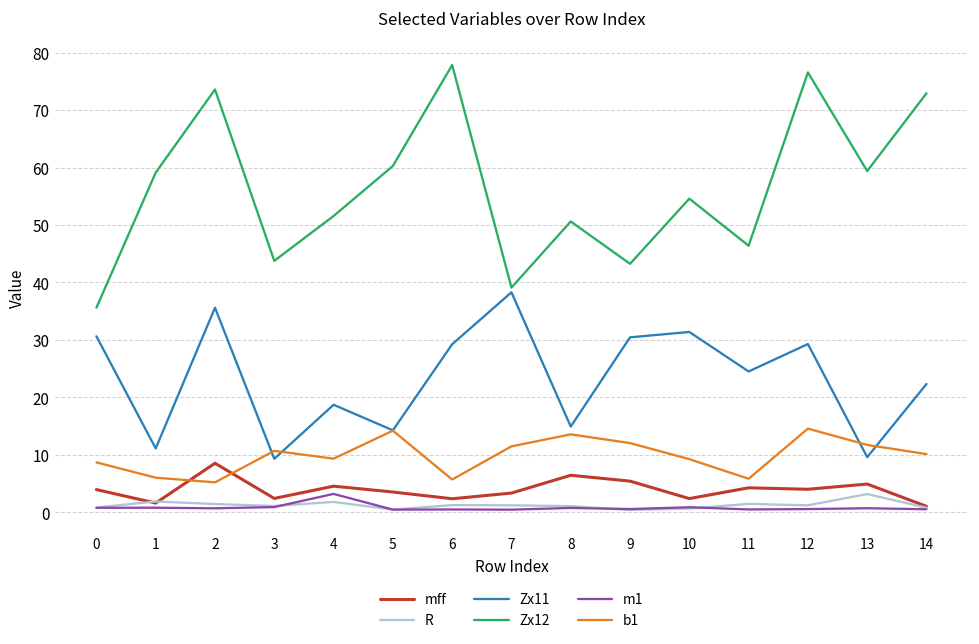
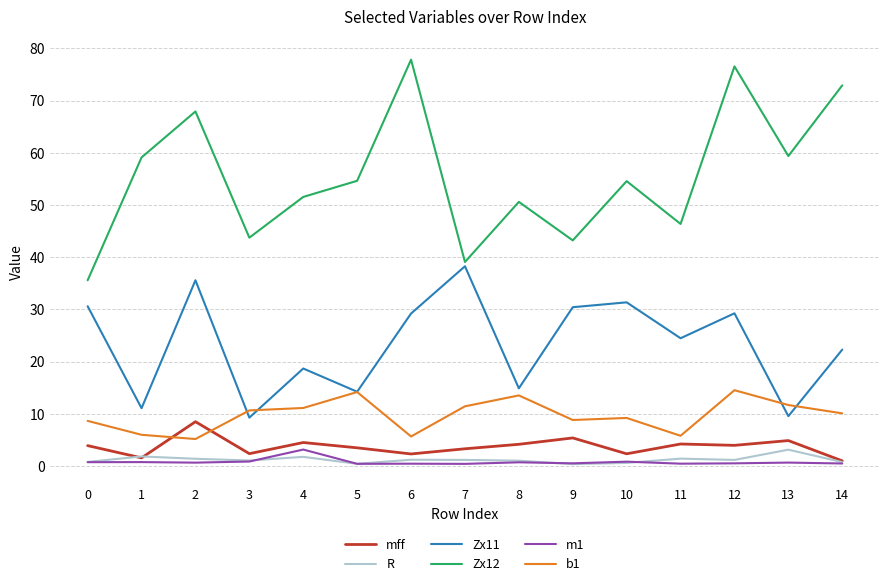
  {
    "mff": {
      "0": 4,
      "2": 9,
      "3": 2,
      "4": 5,
      "5": 4,
      "6": 2,
      "7": 3,
-     "8": 6,
+     "8": 4,
      "9": 5,
      "10": 2,
      "11": 4,
      "12": 4,
      "13": 5
    },
    "R": {
      "2": 1,
      "4": 2,
      "6": 1,
      "7": 1,
      "11": 1,
      "12": 1,
      "13": 3
    },
    "Zx11": {
      "0": 31,
      "1": 11,
      "2": 36,
      "3": 9,
      "4": 19,
      "6": 29,
      "7": 38,
      "8": 15,
      "9": 30,
      "10": 31,
      "11": 24,
      "12": 29,
      "13": 10,
      "14": 22
    },
    "Zx12": {
      "0": 36,
      "1": 59,
-     "2": 74,
+     "2": 68,
      "3": 44,
      "4": 52,
-     "5": 60,
+     "5": 55,
      "6": 78,
      "7": 39,
      "8": 51,
      "9": 43,
      "10": 55,
      "11": 46,
      "12": 77,
      "13": 59,
      "14": 73
    },
    "m1": {
      "1": 1,
      "2": 1,
      "4": 3,
      "6": 0,
      "7": 0,
      "11": 0,
      "12": 1,
      "13": 1
    },
    "b1": {
      "0": 9,
      "1": 6,
      "2": 5,
      "3": 11,
-     "4": 9,
+     "4": 11,
      "6": 6,
      "7": 11,
      "8": 14,
-     "9": 12,
+     "9": 9,
      "10": 9,
      "11": 6,
      "12": 15,
      "13": 12,
      "14": 10
    }
  }
